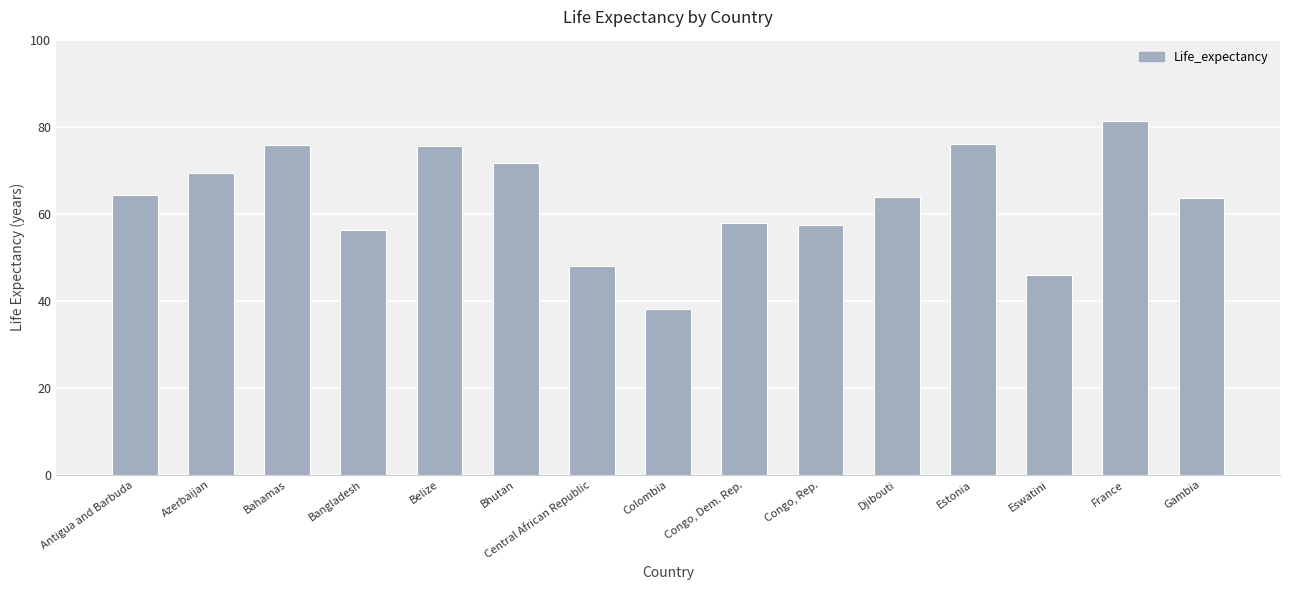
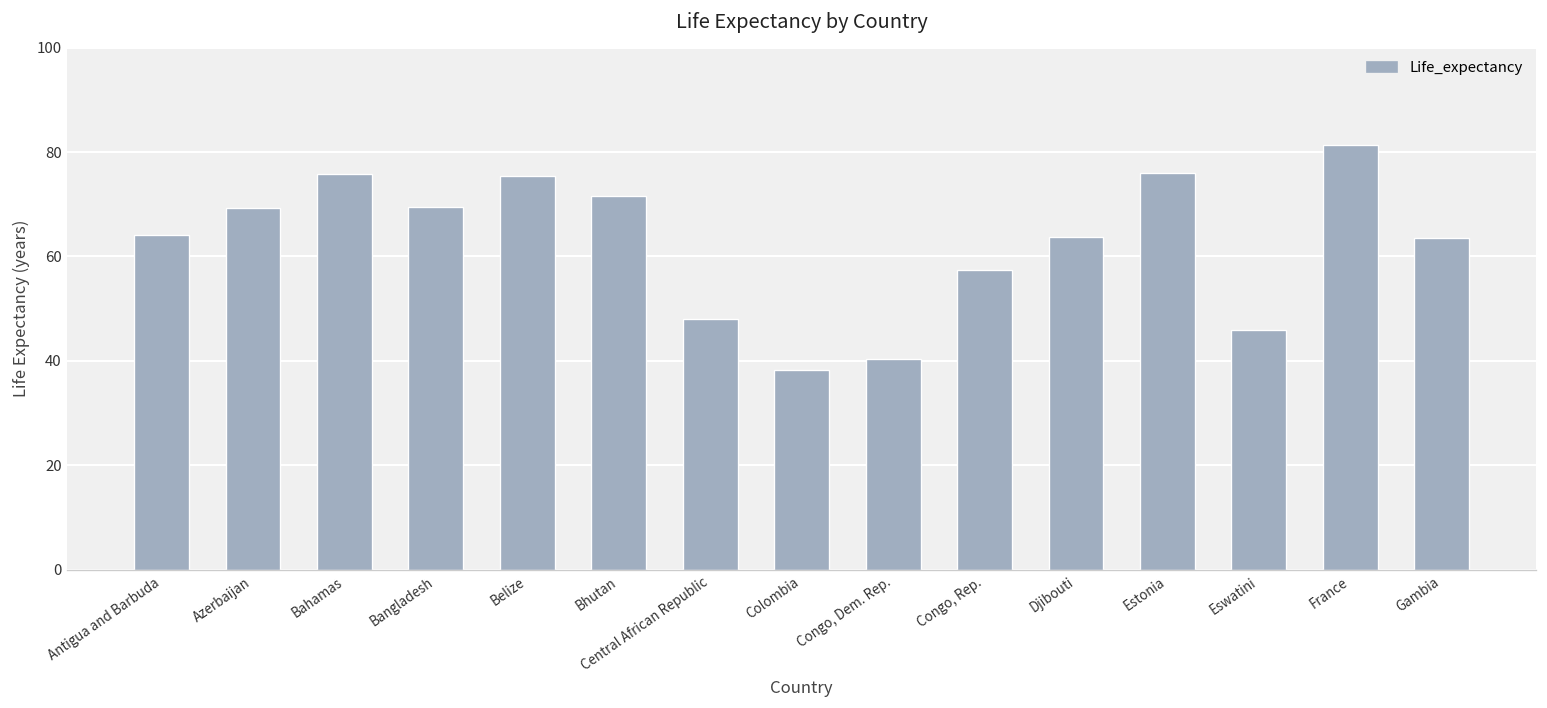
  {
    "Antigua and Barbuda": 64,
    "Azerbaijan": 69,
    "Bahamas": 76,
-   "Bangladesh": 56,
+   "Bangladesh": 70,
    "Belize": 76,
    "Bhutan": 72,
    "Central African Republic": 48,
    "Colombia": 38,
-   "Congo, Dem. Rep.": 58,
+   "Congo, Dem. Rep.": 40,
    "Congo, Rep.": 57,
    "Djibouti": 64,
    "Estonia": 76,
    "Eswatini": 46,
    "France": 81,
    "Gambia": 64
  }
